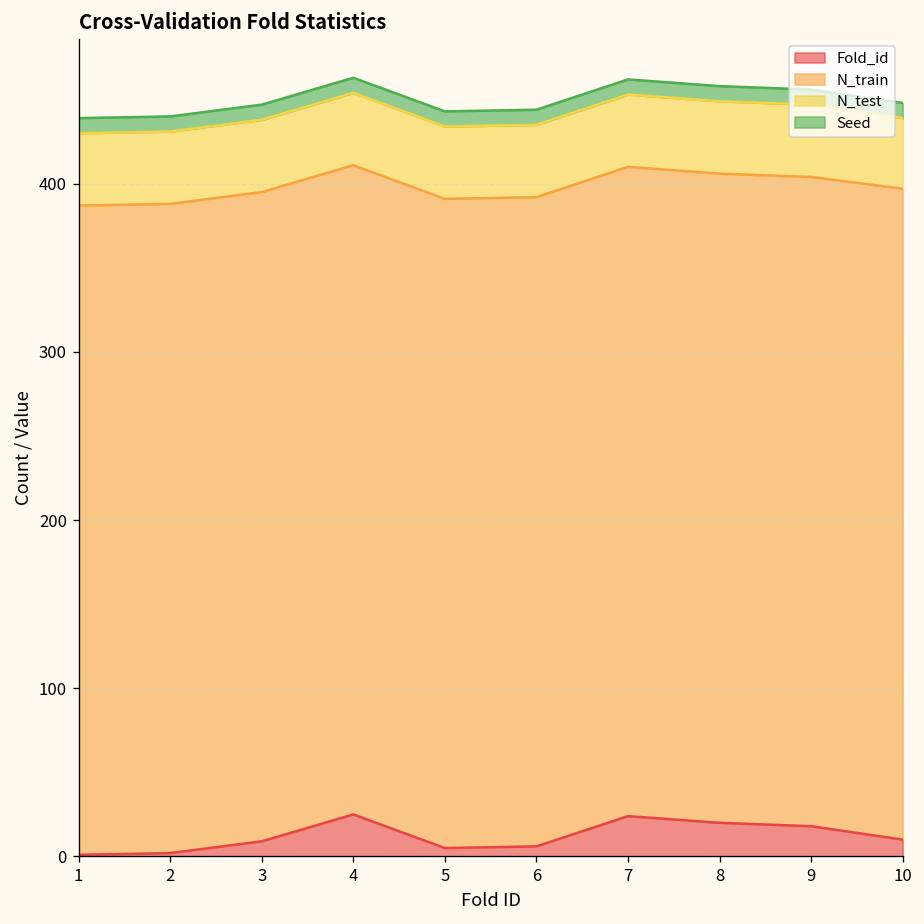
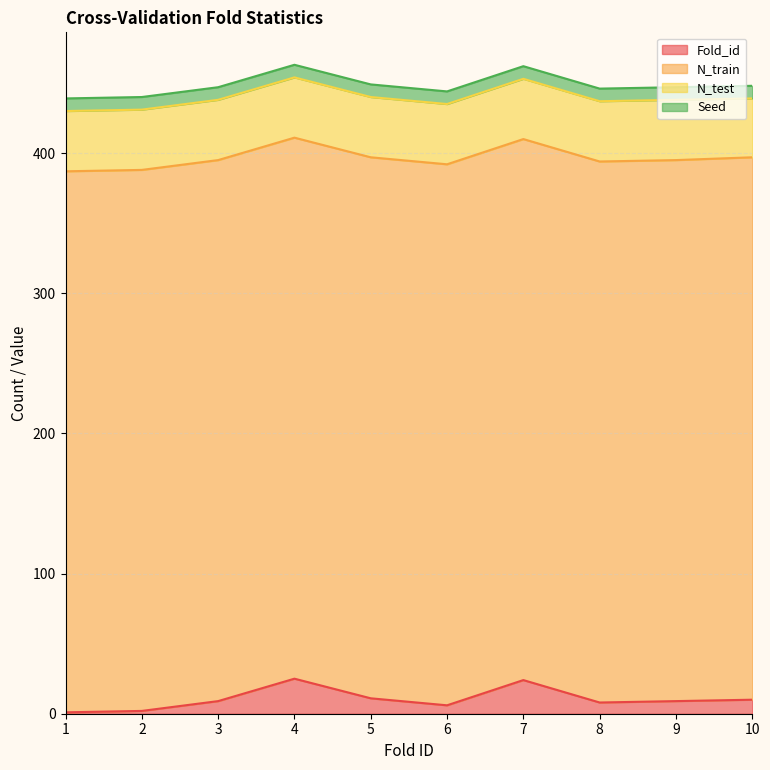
  {
    "Fold_id": {
      "1": 1,
      "2": 2,
      "3": 9,
      "4": 25,
-     "5": 5,
+     "5": 11,
      "6": 6,
      "7": 24,
-     "8": 20,
-     "9": 18,
+     "8": 8,
+     "9": 9,
      "10": 10
    },
    "Seed": {
      "1": 9,
      "2": 9,
      "3": 9,
      "4": 9,
      "5": 9,
      "6": 9,
      "7": 9,
      "8": 9,
      "10": 9
    }
  }
